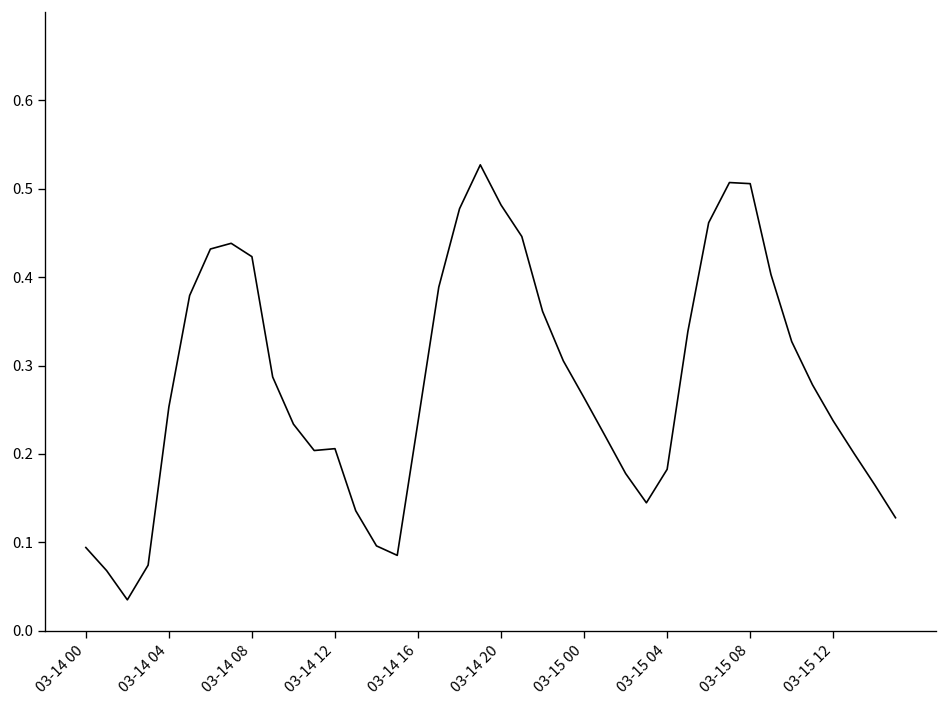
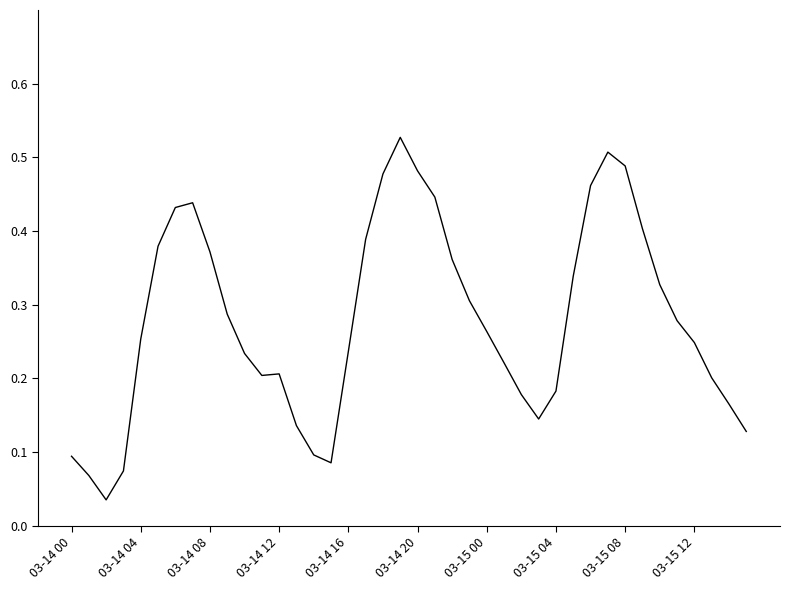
  {
    "03-14 00": 0.09,
    "03-14 04": 0.25,
-   "03-14 08": 0.42,
+   "03-14 08": 0.37,
    "03-14 12": 0.21,
    "03-14 16": 0.24,
    "03-14 20": 0.48,
    "03-15 00": 0.26,
    "03-15 04": 0.18,
-   "03-15 08": 0.51,
-   "03-15 12": 0.24
+   "03-15 08": 0.49,
+   "03-15 12": 0.25
  }
